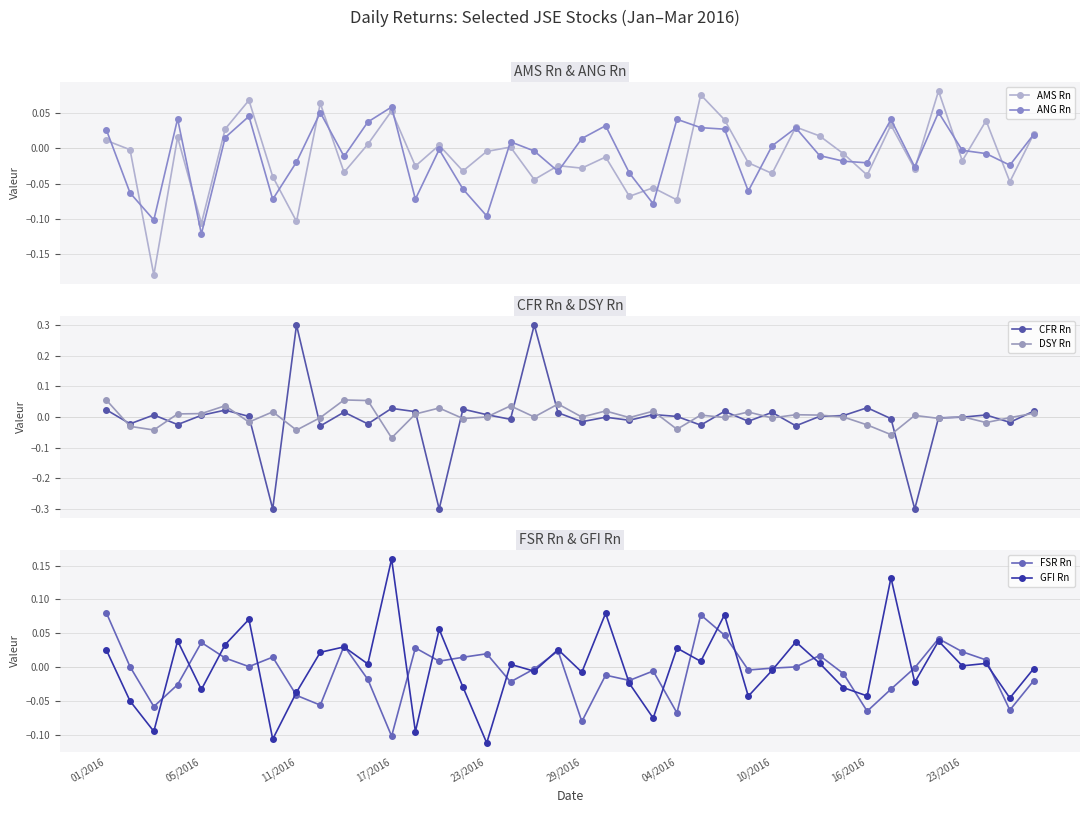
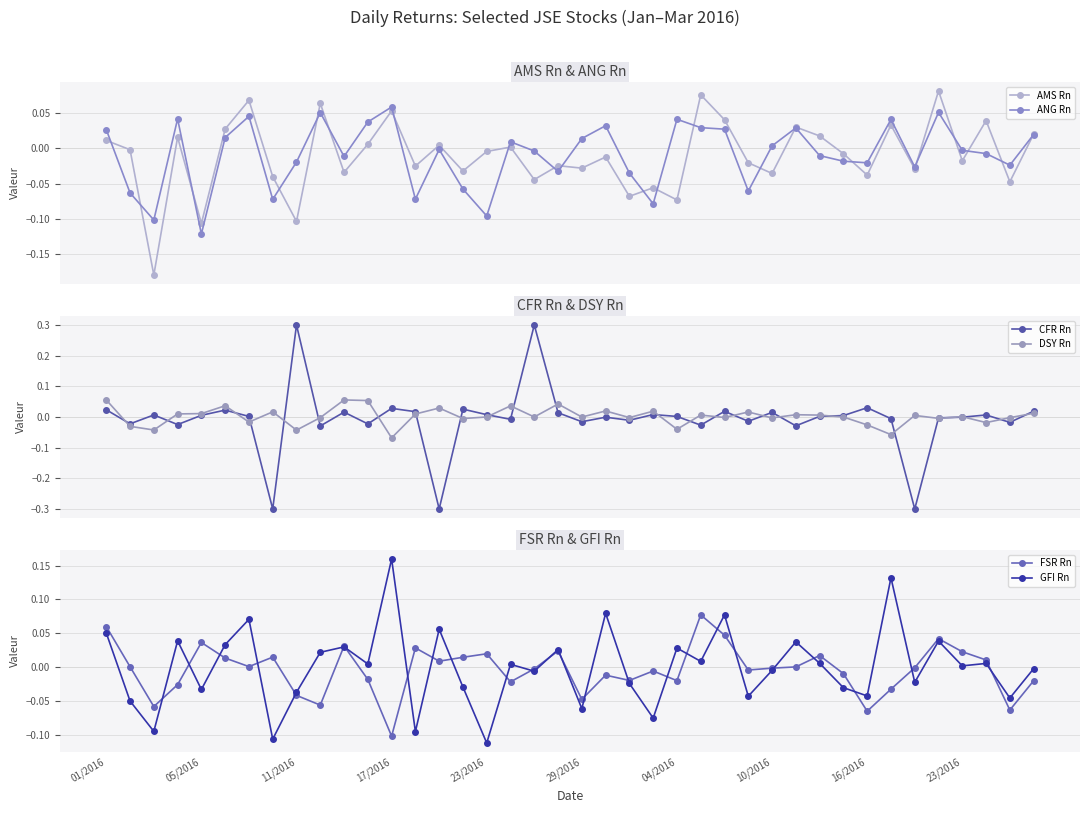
  {
    "FSR Rn & GFI Rn": {
      "FSR Rn": {
-       "01/2016": 0.08,
+       "01/2016": 0.06,
        "05/2016": 0.04,
        "11/2016": -0.04,
        "17/2016": -0.10,
-       "29/2016": -0.08,
-       "04/2016": -0.07,
+       "29/2016": -0.05,
+       "04/2016": -0.02,
        "16/2016": -0.07
      },
      "GFI Rn": {
-       "01/2016": 0.03,
+       "01/2016": 0.05,
        "05/2016": -0.03,
        "11/2016": -0.04,
        "17/2016": 0.16,
-       "29/2016": -0.01,
+       "29/2016": -0.06,
        "04/2016": 0.03,
        "16/2016": -0.04
      }
    }
  }
